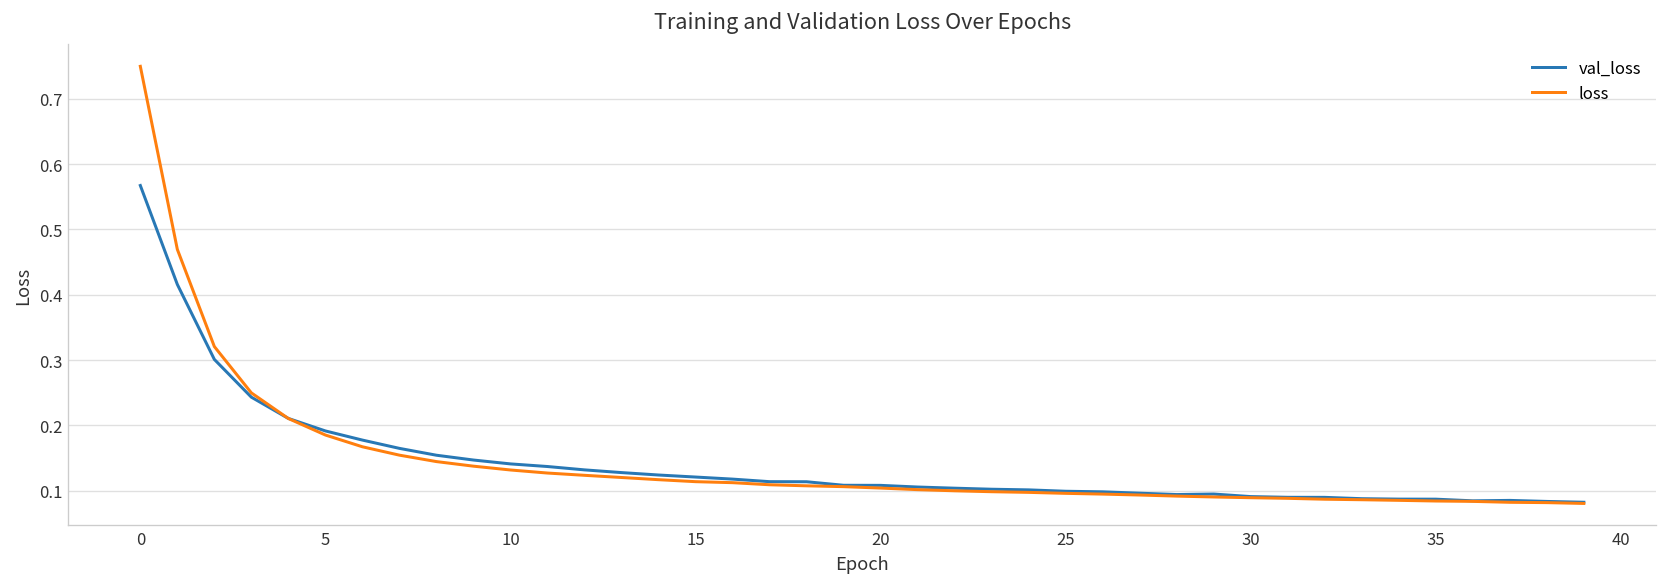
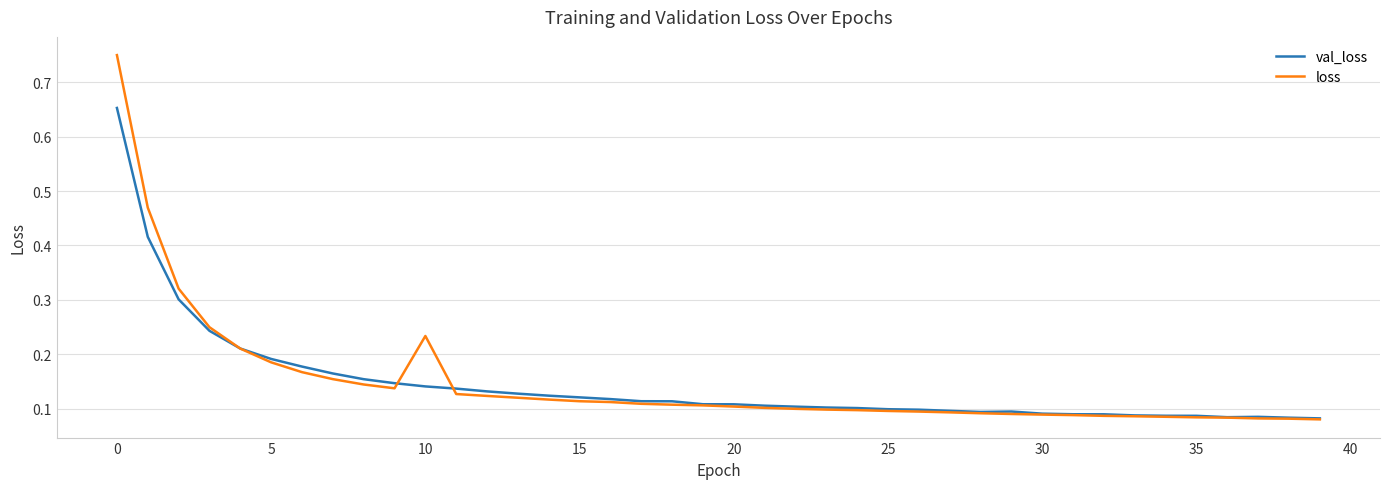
  {
    "val_loss": {
-     "0": 0.57,
+     "0": 0.65,
      "5": 0.19,
      "10": 0.14,
      "15": 0.12
    },
    "loss": {
      "0": 0.75,
      "5": 0.19,
-     "10": 0.13,
+     "10": 0.23,
      "15": 0.11
    }
  }
